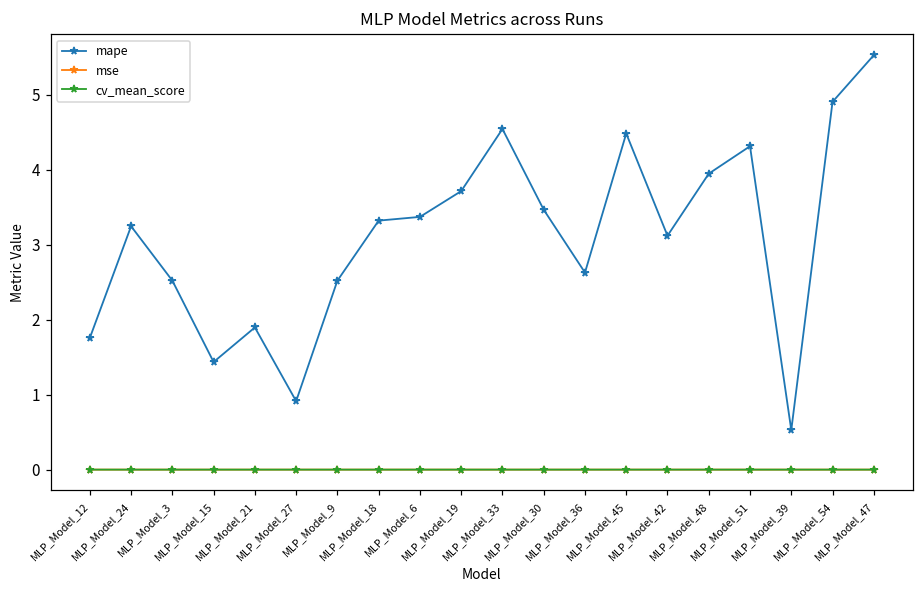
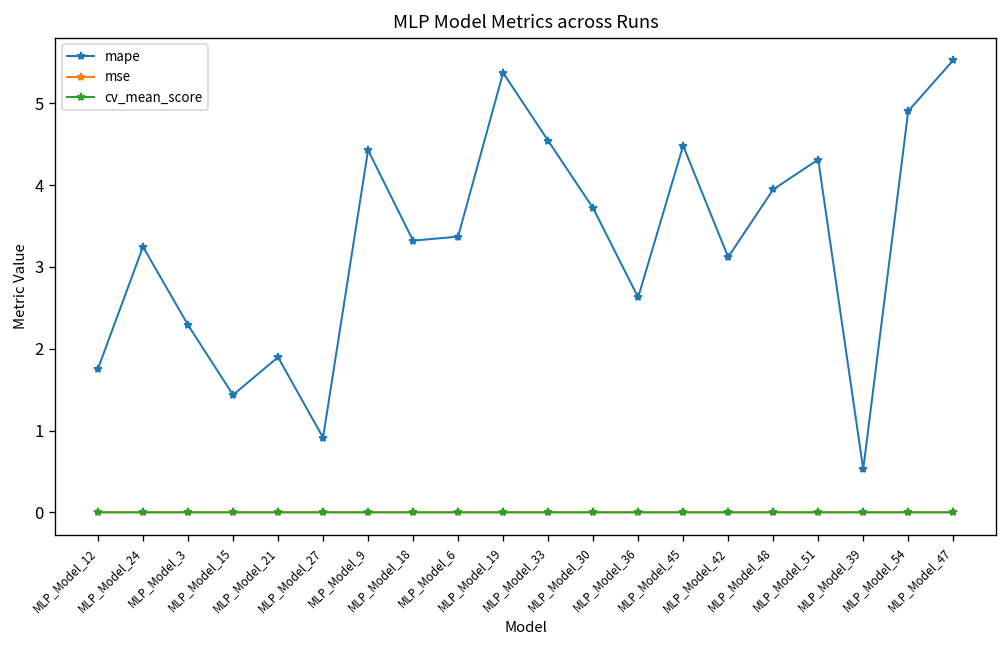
  {
    "mape": {
      "MLP_Model_12": 1.8,
      "MLP_Model_24": 3.2,
-     "MLP_Model_3": 2.5,
+     "MLP_Model_3": 2.3,
      "MLP_Model_15": 1.4,
      "MLP_Model_21": 1.9,
      "MLP_Model_27": 0.9,
-     "MLP_Model_9": 2.5,
+     "MLP_Model_9": 4.4,
      "MLP_Model_18": 3.3,
      "MLP_Model_6": 3.4,
-     "MLP_Model_19": 3.7,
+     "MLP_Model_19": 5.4,
      "MLP_Model_33": 4.5,
-     "MLP_Model_30": 3.5,
+     "MLP_Model_30": 3.7,
      "MLP_Model_36": 2.6,
      "MLP_Model_45": 4.5,
      "MLP_Model_42": 3.1,
      "MLP_Model_48": 3.9,
      "MLP_Model_51": 4.3,
      "MLP_Model_39": 0.5,
      "MLP_Model_54": 4.9,
      "MLP_Model_47": 5.5
    },
    "cv_mean_score": {
      "MLP_Model_12": 0.0,
      "MLP_Model_24": 0.0,
      "MLP_Model_3": 0.0,
      "MLP_Model_15": 0.0,
      "MLP_Model_21": 0.0,
      "MLP_Model_27": 0.0,
      "MLP_Model_9": 0.0,
      "MLP_Model_18": 0.0,
      "MLP_Model_6": 0.0,
      "MLP_Model_19": 0.0,
      "MLP_Model_33": 0.0,
      "MLP_Model_30": 0.0,
      "MLP_Model_36": 0.0,
      "MLP_Model_45": 0.0,
      "MLP_Model_42": 0.0,
      "MLP_Model_48": 0.0,
      "MLP_Model_51": 0.0,
      "MLP_Model_39": 0.0,
      "MLP_Model_54": 0.0,
      "MLP_Model_47": 0.0
    }
  }
